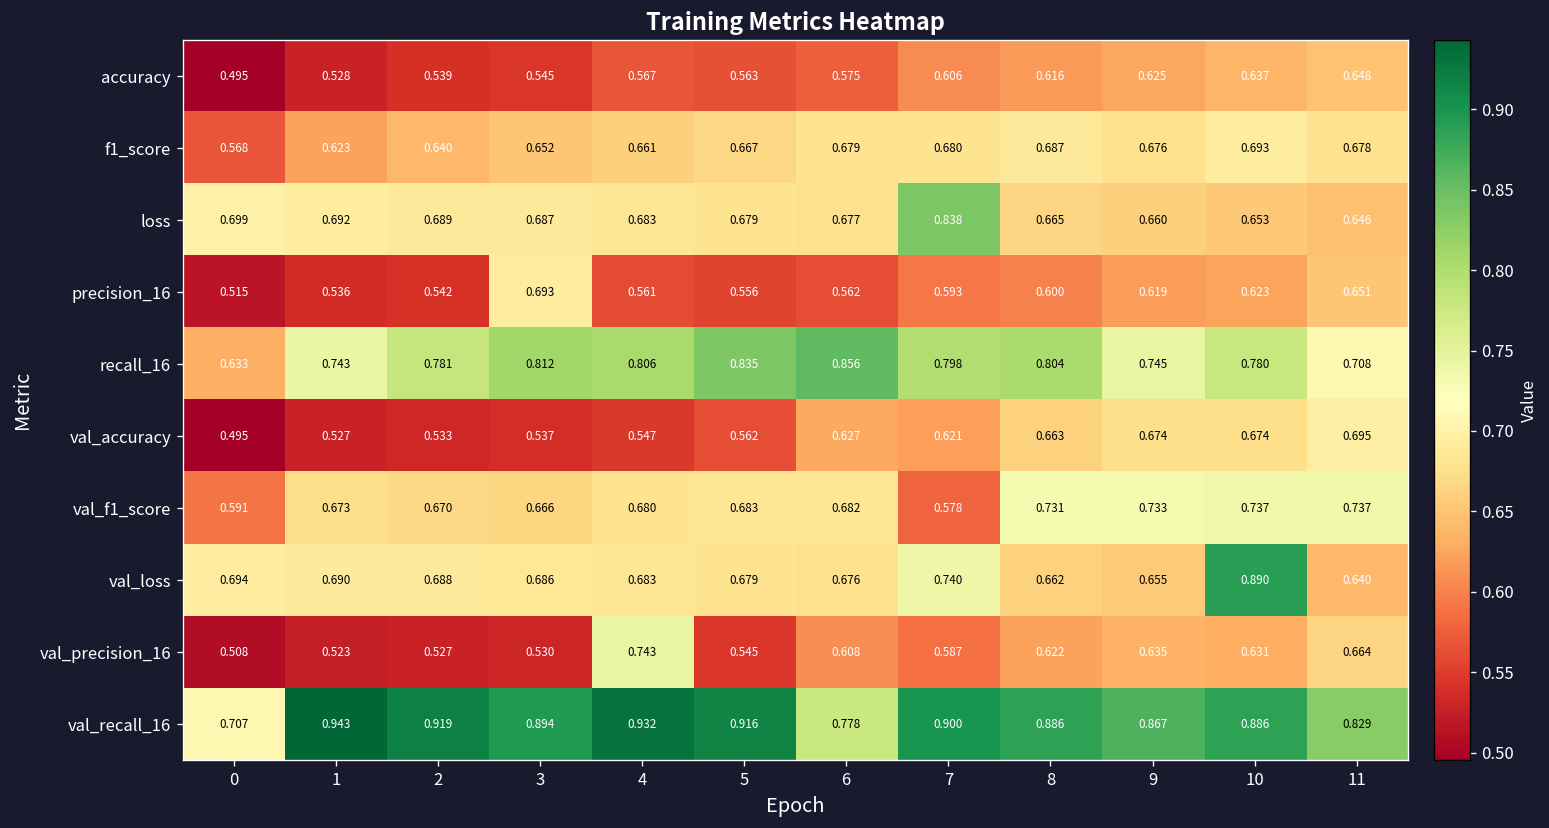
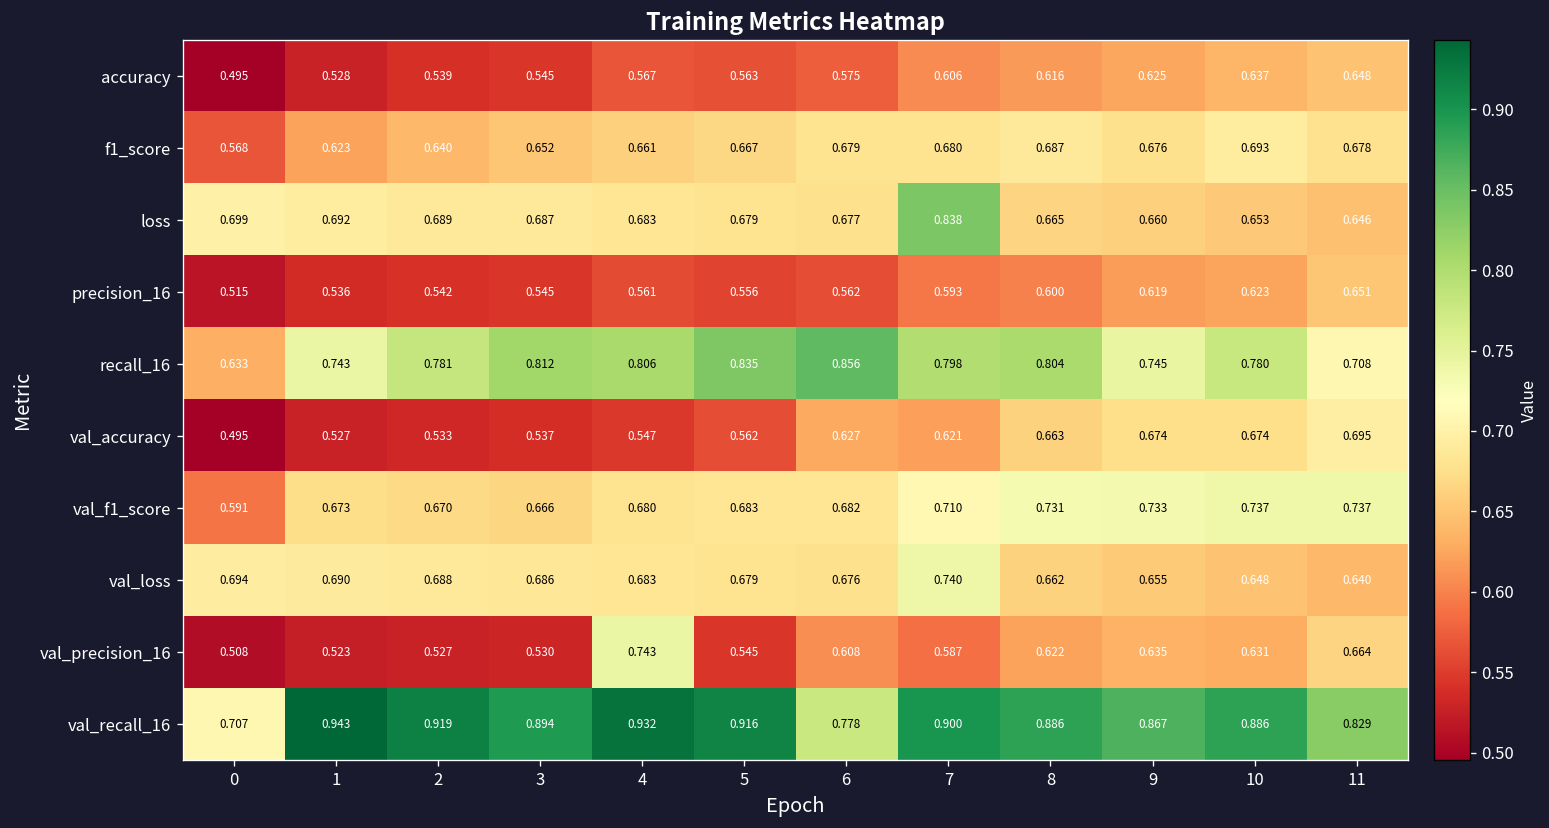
  {
    "accuracy": {
      "0": 0.495,
      "1": 0.528,
      "2": 0.539,
      "3": 0.545,
      "4": 0.567,
      "5": 0.563,
      "6": 0.575,
      "7": 0.606,
      "8": 0.616,
      "9": 0.625,
      "10": 0.637,
      "11": 0.648
    },
    "f1_score": {
      "0": 0.568,
      "1": 0.623,
      "2": 0.640,
      "3": 0.652,
      "4": 0.661,
      "5": 0.667,
      "6": 0.679,
      "7": 0.680,
      "8": 0.687,
      "9": 0.676,
      "10": 0.693,
      "11": 0.678
    },
    "loss": {
      "0": 0.699,
      "1": 0.692,
      "2": 0.689,
      "3": 0.687,
      "4": 0.683,
      "5": 0.679,
      "6": 0.677,
      "7": 0.838,
      "8": 0.665,
      "9": 0.660,
      "10": 0.653,
      "11": 0.646
    },
    "precision_16": {
      "0": 0.515,
      "1": 0.536,
      "2": 0.542,
-     "3": 0.693,
+     "3": 0.545,
      "4": 0.561,
      "5": 0.556,
      "6": 0.562,
      "7": 0.593,
      "8": 0.600,
      "9": 0.619,
      "10": 0.623,
      "11": 0.651
    },
    "recall_16": {
      "0": 0.633,
      "1": 0.743,
      "2": 0.781,
      "3": 0.812,
      "4": 0.806,
      "5": 0.835,
      "6": 0.856,
      "7": 0.798,
      "8": 0.804,
      "9": 0.745,
      "10": 0.780,
      "11": 0.708
    },
    "val_accuracy": {
      "0": 0.495,
      "1": 0.527,
      "2": 0.533,
      "3": 0.537,
      "4": 0.547,
      "5": 0.562,
      "6": 0.627,
      "7": 0.621,
      "8": 0.663,
      "9": 0.674,
      "10": 0.674,
      "11": 0.695
    },
    "val_f1_score": {
      "0": 0.591,
      "1": 0.673,
      "2": 0.670,
      "3": 0.666,
      "4": 0.680,
      "5": 0.683,
      "6": 0.682,
-     "7": 0.578,
+     "7": 0.710,
      "8": 0.731,
      "9": 0.733,
      "10": 0.737,
      "11": 0.737
    },
    "val_loss": {
      "0": 0.694,
      "1": 0.690,
      "2": 0.688,
      "3": 0.686,
      "4": 0.683,
      "5": 0.679,
      "6": 0.676,
      "7": 0.740,
      "8": 0.662,
      "9": 0.655,
-     "10": 0.890,
+     "10": 0.648,
      "11": 0.640
    },
    "val_precision_16": {
      "0": 0.508,
      "1": 0.523,
      "2": 0.527,
      "3": 0.530,
      "4": 0.743,
      "5": 0.545,
      "6": 0.608,
      "7": 0.587,
      "8": 0.622,
      "9": 0.635,
      "10": 0.631,
      "11": 0.664
    },
    "val_recall_16": {
      "0": 0.707,
      "1": 0.943,
      "2": 0.919,
      "3": 0.894,
      "4": 0.932,
      "5": 0.916,
      "6": 0.778,
      "7": 0.900,
      "8": 0.886,
      "9": 0.867,
      "10": 0.886,
      "11": 0.829
    }
  }
